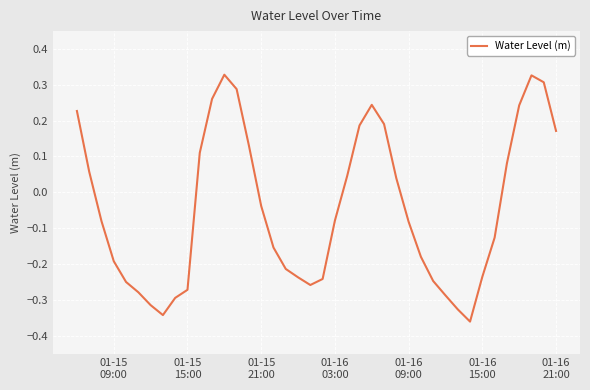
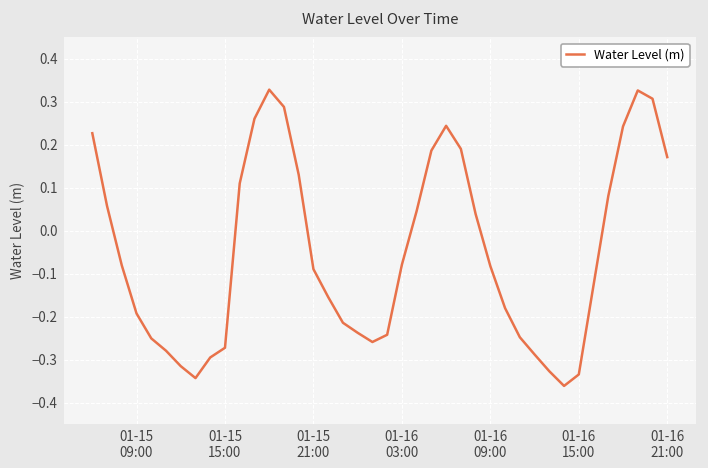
  {
    "01-15 09:00": -0.19,
    "01-15 15:00": -0.27,
-   "01-15 21:00": -0.04,
+   "01-15 21:00": -0.09,
    "01-16 03:00": -0.08,
    "01-16 09:00": -0.08,
-   "01-16 15:00": -0.24,
+   "01-16 15:00": -0.33,
    "01-16 21:00": 0.17
  }
